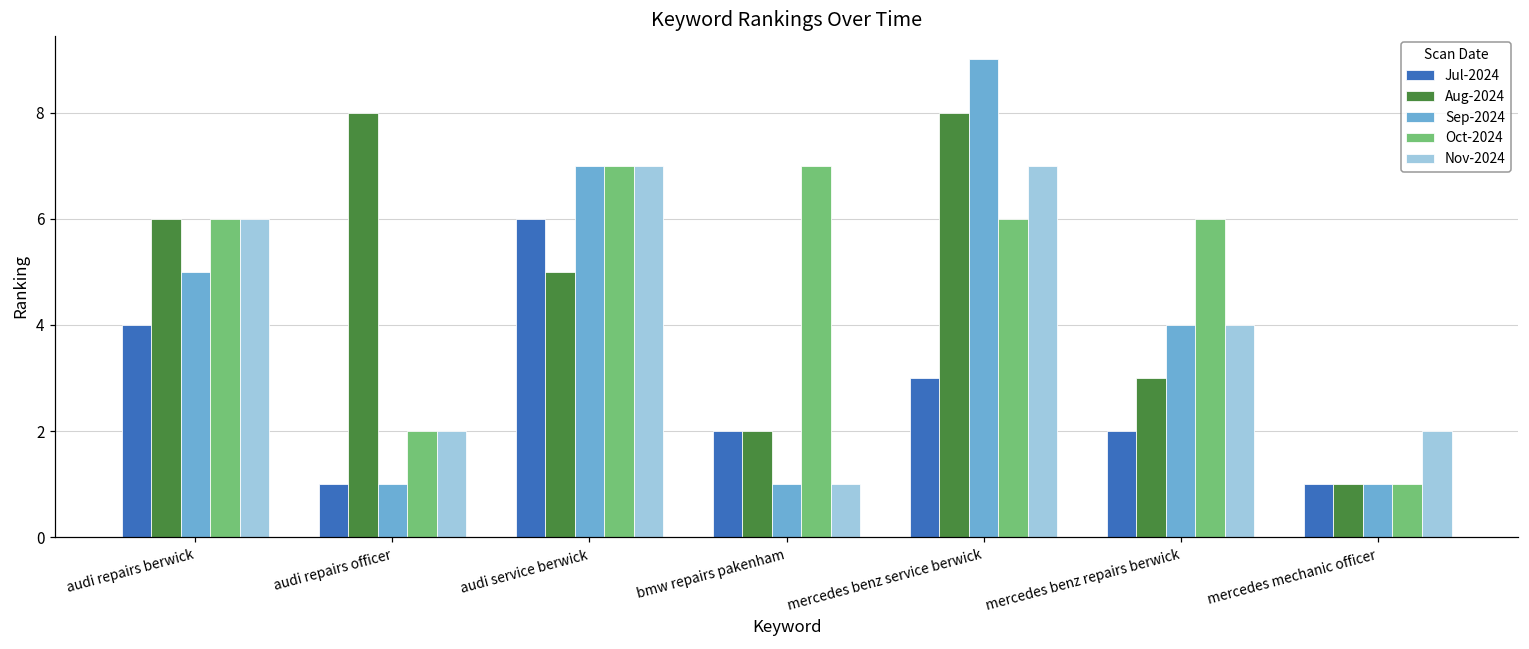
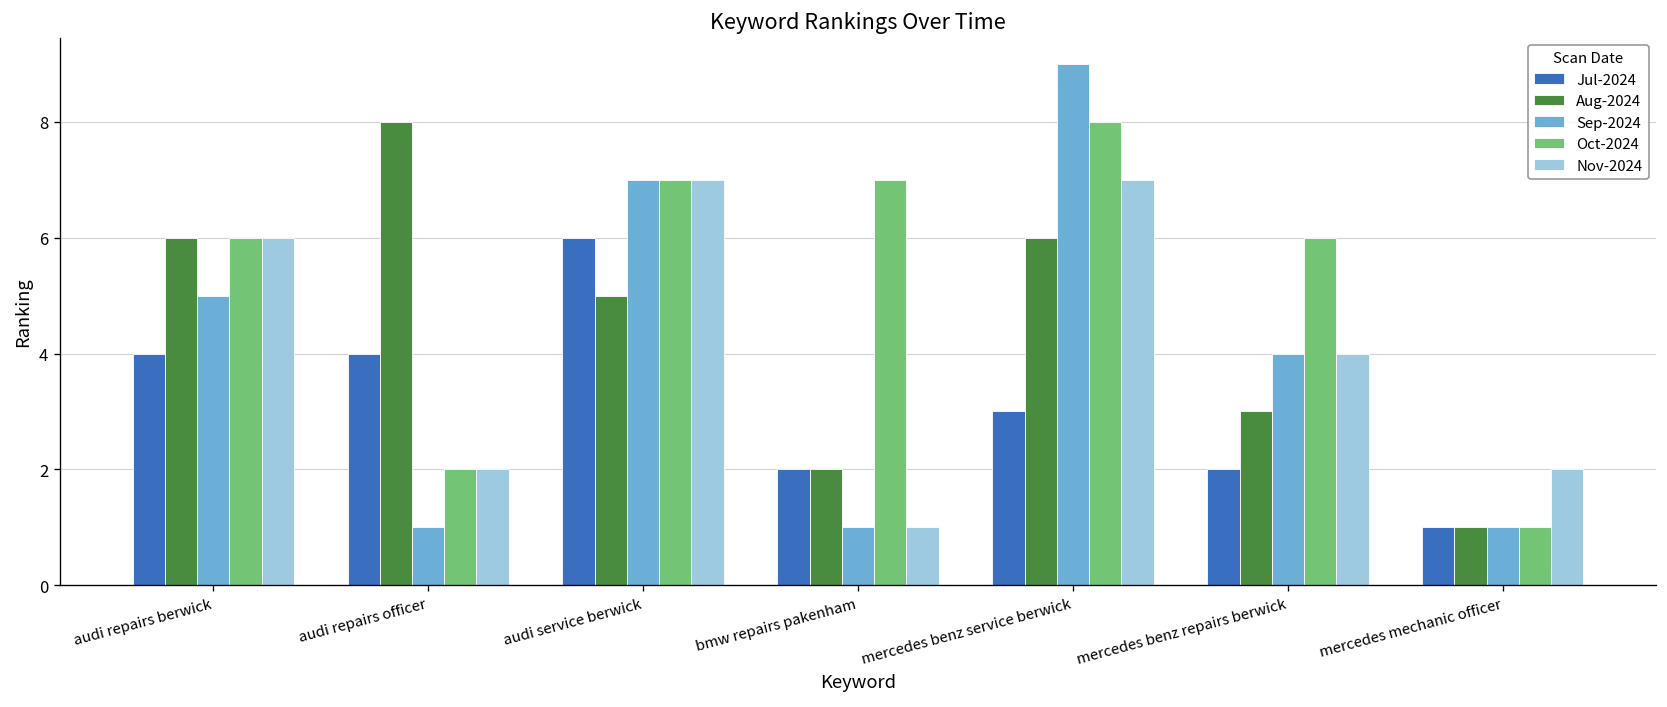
  {
    "Jul-2024": {
      "audi repairs berwick": 4,
-     "audi repairs officer": 1,
+     "audi repairs officer": 4,
      "audi service berwick": 6,
      "bmw repairs pakenham": 2,
      "mercedes benz service berwick": 3,
      "mercedes benz repairs berwick": 2,
      "mercedes mechanic officer": 1
    },
    "Aug-2024": {
      "audi repairs berwick": 6,
      "audi repairs officer": 8,
      "audi service berwick": 5,
      "bmw repairs pakenham": 2,
-     "mercedes benz service berwick": 8,
+     "mercedes benz service berwick": 6,
      "mercedes benz repairs berwick": 3,
      "mercedes mechanic officer": 1
    },
    "Oct-2024": {
      "audi repairs berwick": 6,
      "audi repairs officer": 2,
      "audi service berwick": 7,
      "bmw repairs pakenham": 7,
-     "mercedes benz service berwick": 6,
+     "mercedes benz service berwick": 8,
      "mercedes benz repairs berwick": 6,
      "mercedes mechanic officer": 1
    }
  }
